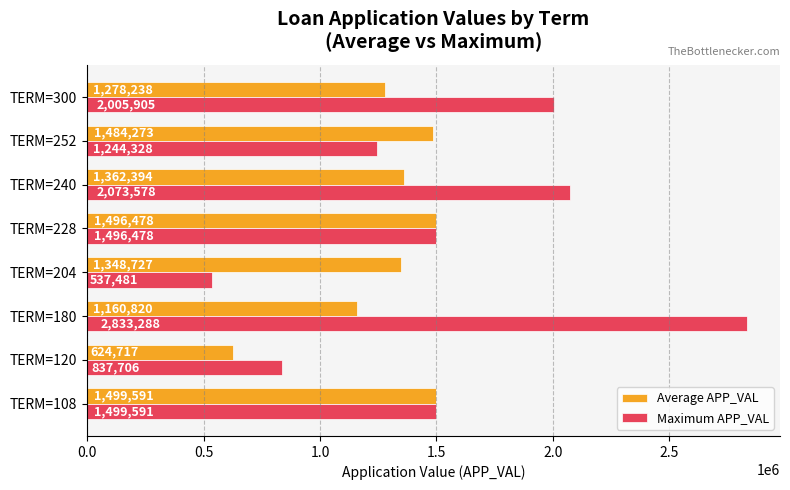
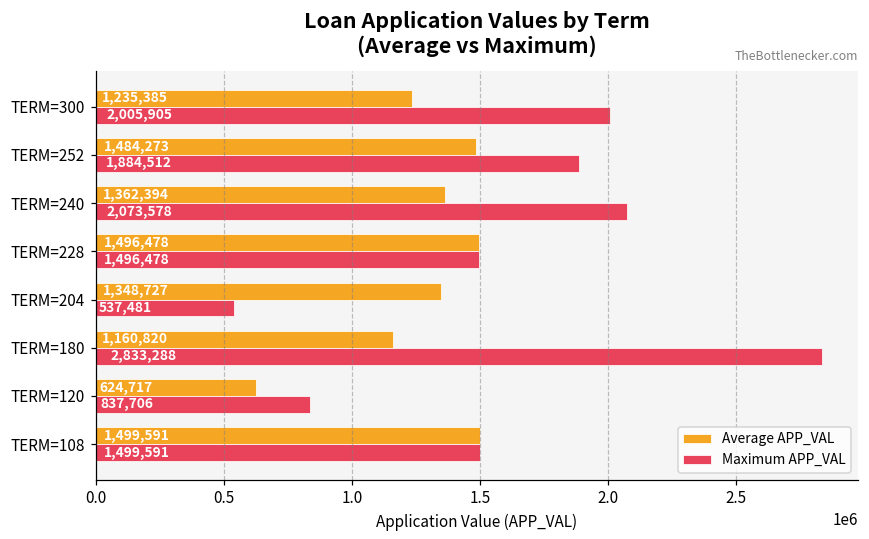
  {
    "Average APP_VAL": {
-     "TERM=300": "1,278,238",
+     "TERM=300": "1,235,385",
      "TERM=252": "1,484,273",
      "TERM=240": "1,362,394",
      "TERM=228": "1,496,478",
      "TERM=204": "1,348,727",
      "TERM=180": "1,160,820",
      "TERM=120": "624,717",
      "TERM=108": "1,499,591"
    },
    "Maximum APP_VAL": {
      "TERM=300": "2,005,905",
-     "TERM=252": "1,244,328",
+     "TERM=252": "1,884,512",
      "TERM=240": "2,073,578",
      "TERM=228": "1,496,478",
      "TERM=204": "537,481",
      "TERM=180": "2,833,288",
      "TERM=120": "837,706",
      "TERM=108": "1,499,591"
    }
  }
